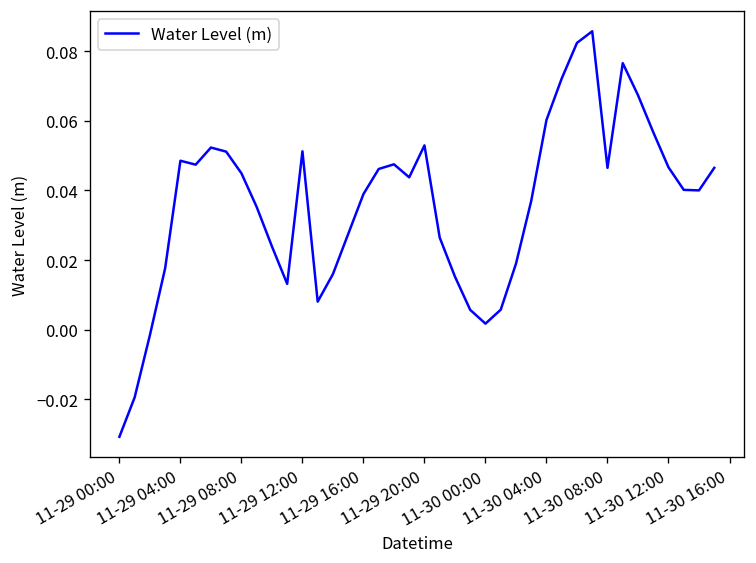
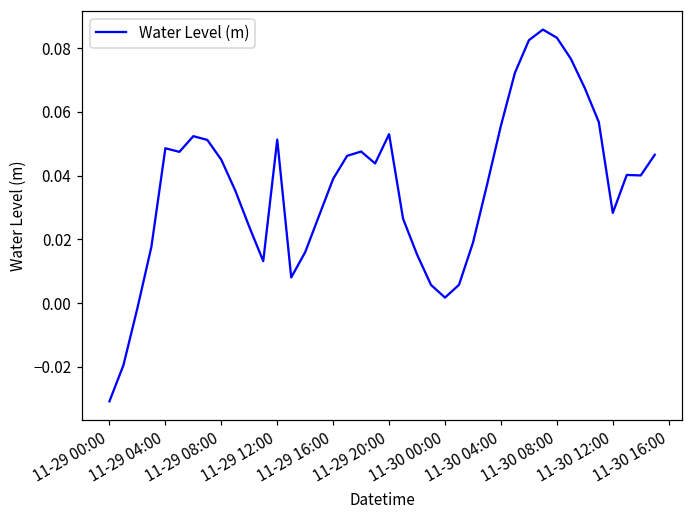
  {
    "11-29 00:00": -0.031,
    "11-29 04:00": 0.049,
    "11-29 08:00": 0.045,
    "11-29 12:00": 0.051,
    "11-29 16:00": 0.039,
    "11-29 20:00": 0.053,
    "11-30 00:00": 0.002,
-   "11-30 04:00": 0.060,
-   "11-30 08:00": 0.047,
-   "11-30 12:00": 0.047
+   "11-30 04:00": 0.056,
+   "11-30 08:00": 0.083,
+   "11-30 12:00": 0.028
  }
